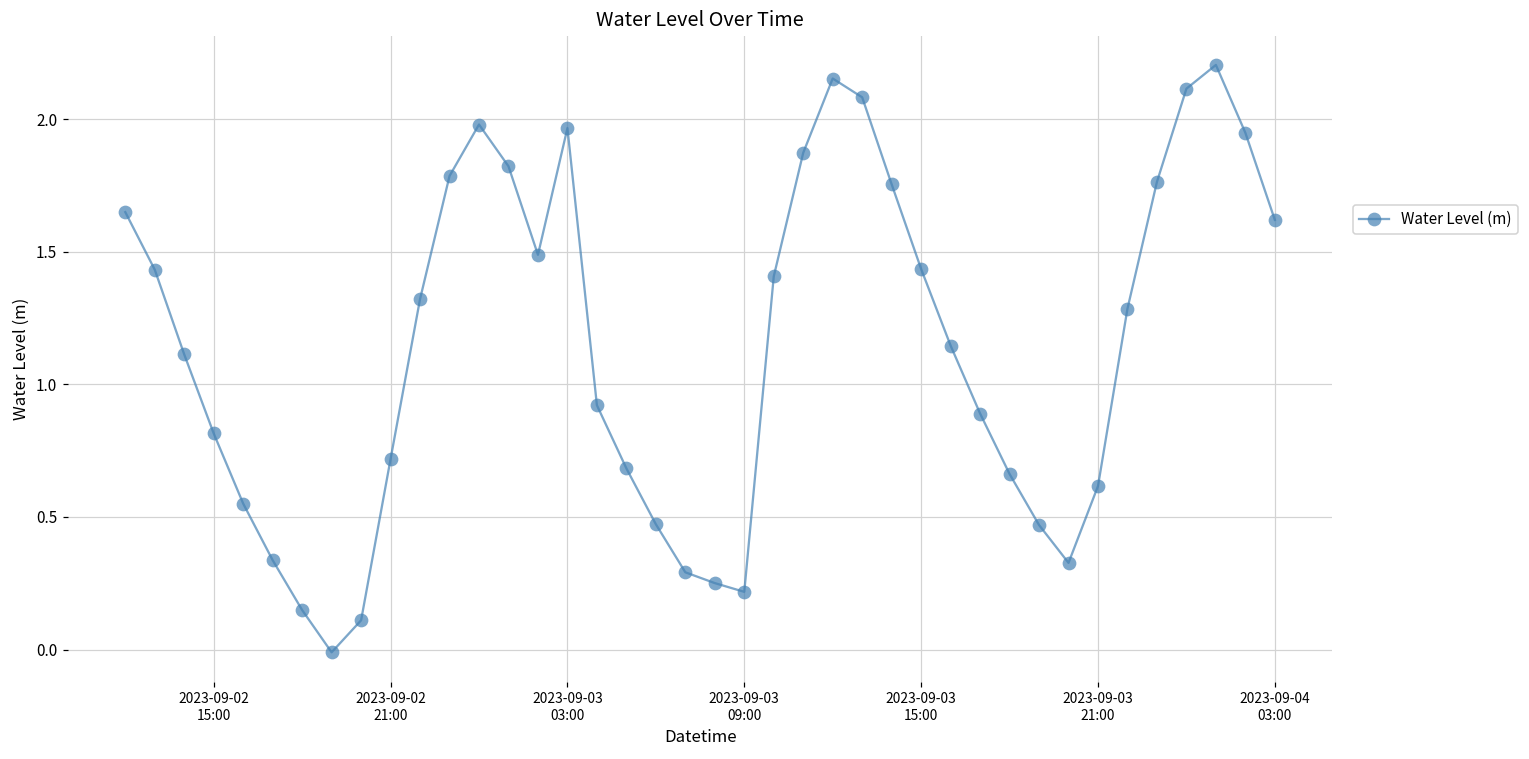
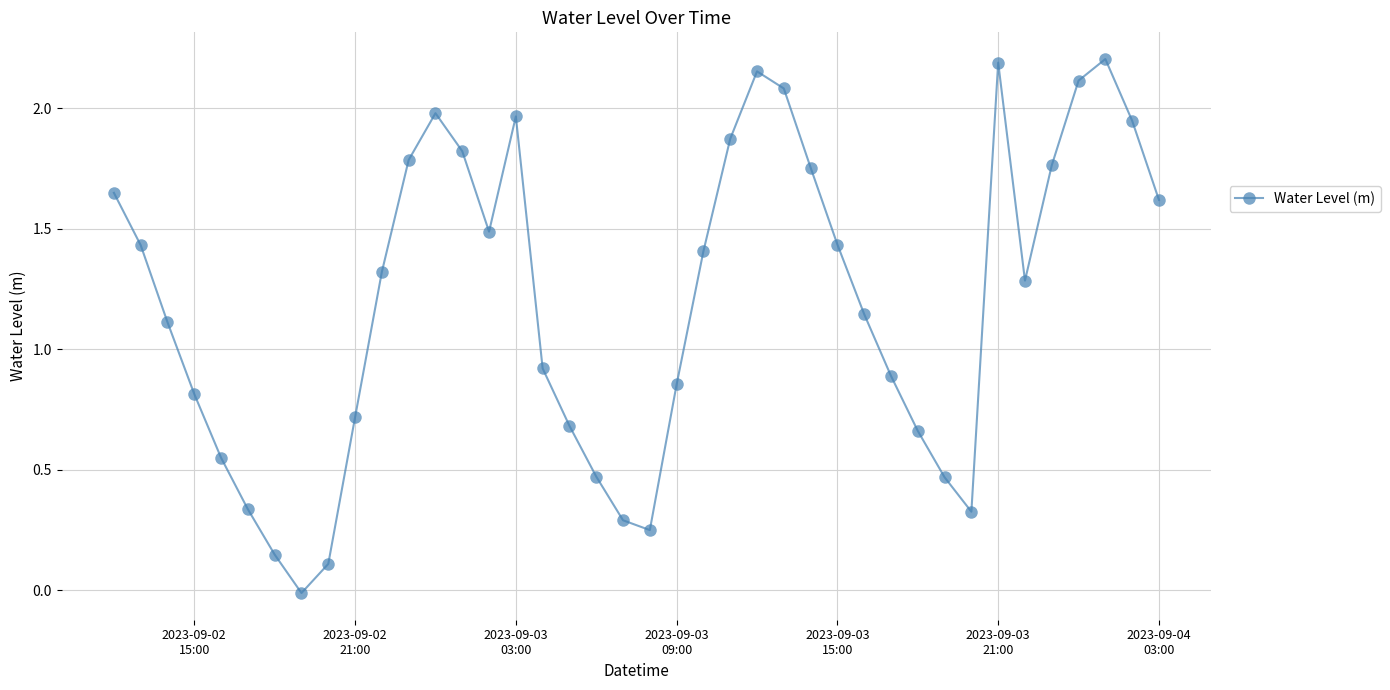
  {
    "2023-09-02 15:00": 0.81,
    "2023-09-02 21:00": 0.72,
    "2023-09-03 03:00": 1.97,
-   "2023-09-03 09:00": 0.22,
+   "2023-09-03 09:00": 0.85,
    "2023-09-03 15:00": 1.44,
-   "2023-09-03 21:00": 0.62,
+   "2023-09-03 21:00": 2.19,
    "2023-09-04 03:00": 1.62
  }
